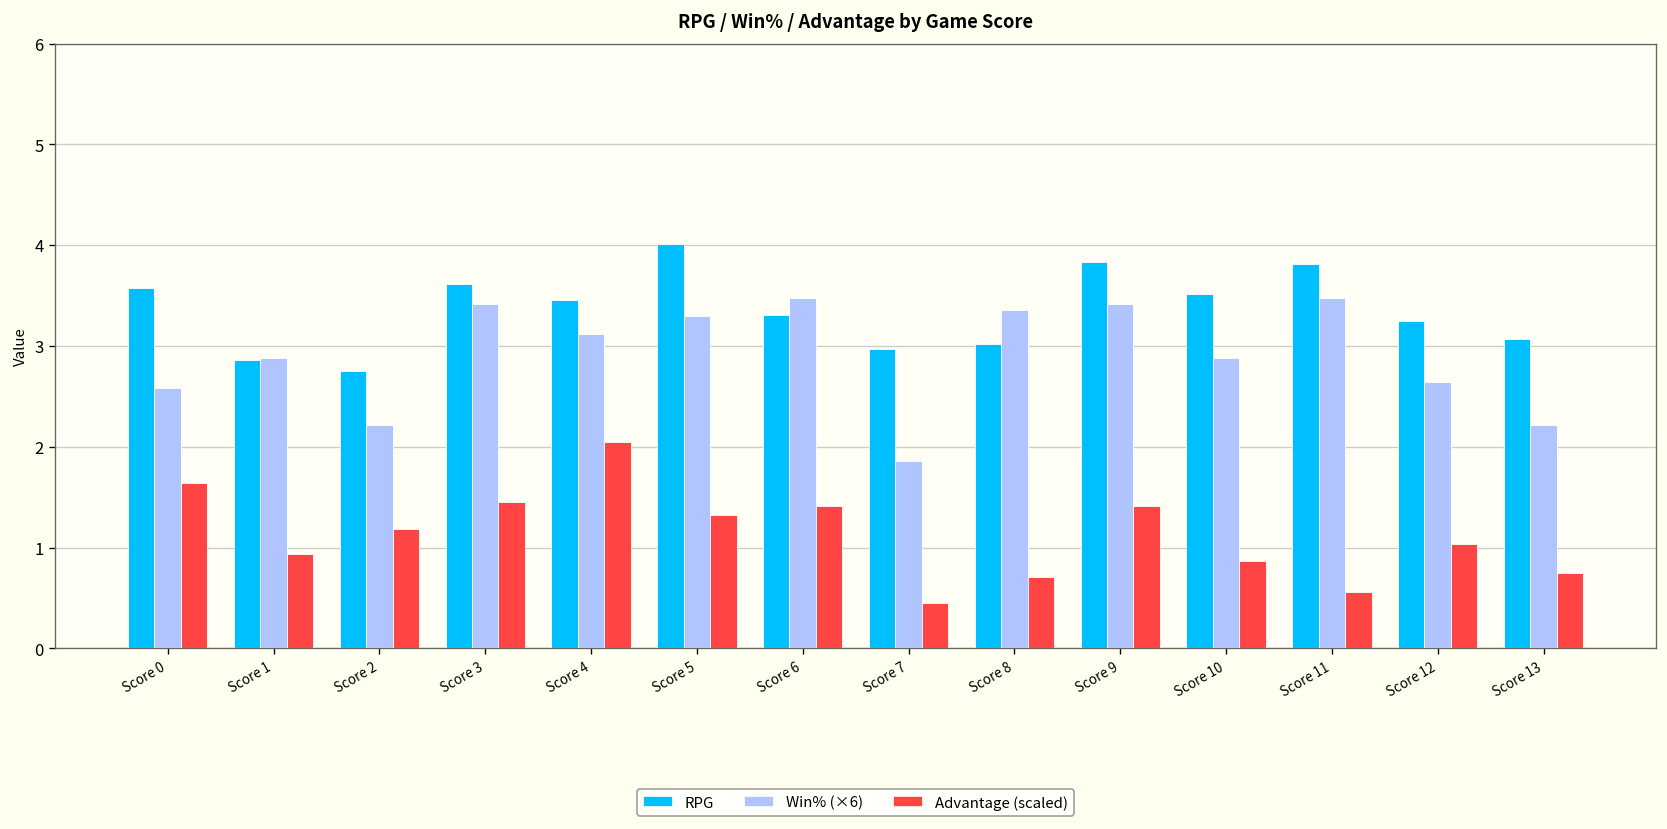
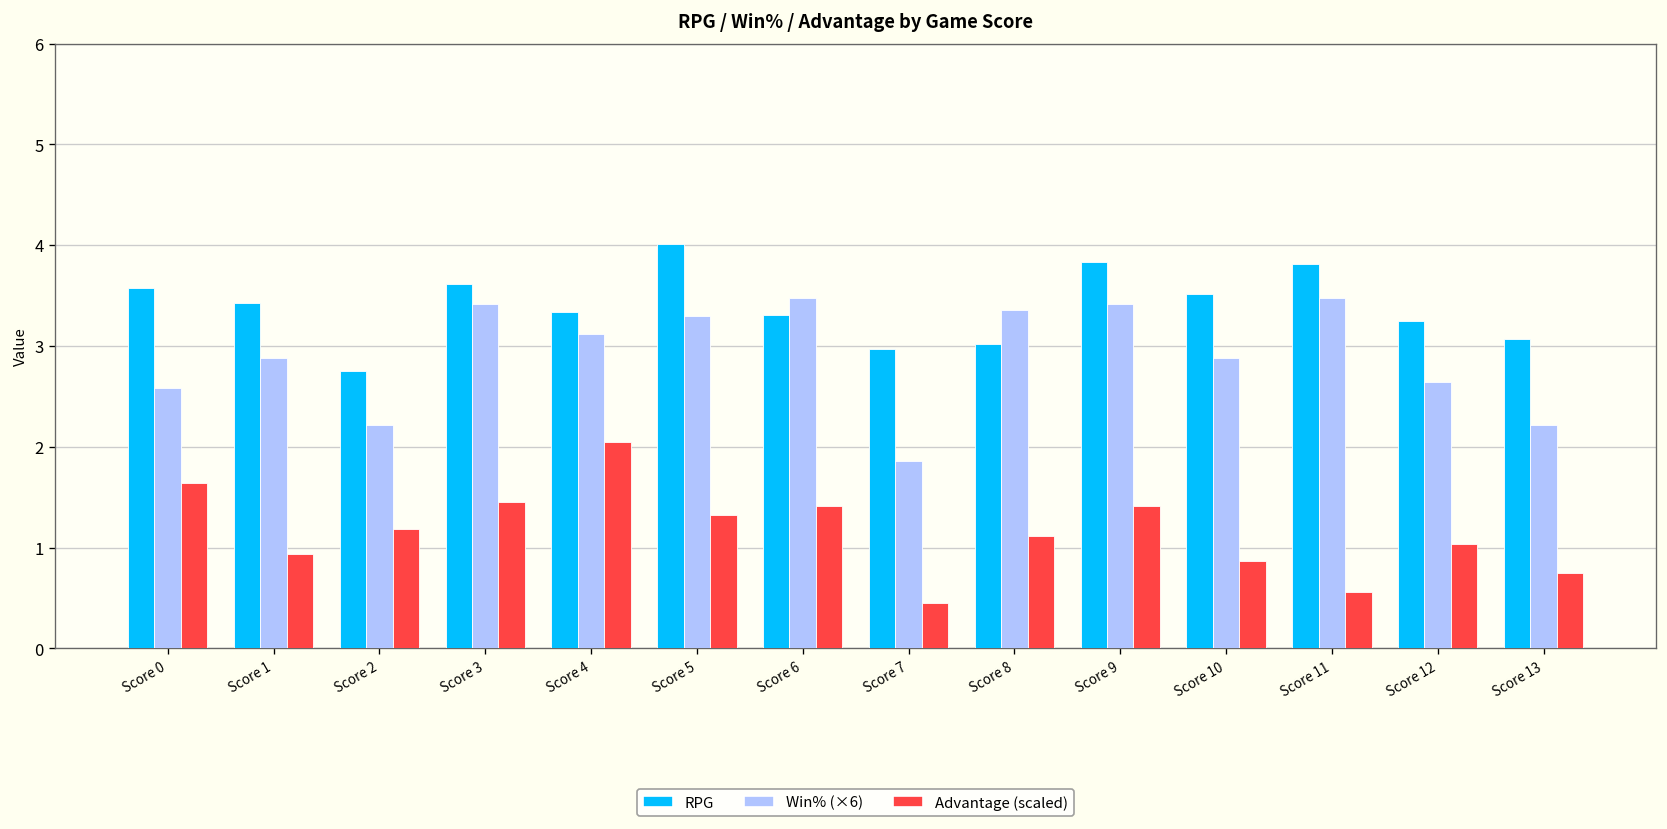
  {
    "RPG": {
      "Score 0": 3.6,
-     "Score 1": 2.9,
+     "Score 1": 3.4,
      "Score 2": 2.8,
      "Score 3": 3.6,
-     "Score 4": 3.5,
+     "Score 4": 3.3,
      "Score 5": 4.0,
      "Score 6": 3.3,
      "Score 7": 3.0,
      "Score 8": 3.0,
      "Score 9": 3.8,
      "Score 10": 3.5,
      "Score 11": 3.8,
      "Score 12": 3.2,
      "Score 13": 3.1
    },
    "Win% (×6)": {
      "Score 0": 2.6,
      "Score 1": 2.9,
      "Score 2": 2.2,
      "Score 3": 3.4,
      "Score 4": 3.1,
      "Score 5": 3.3,
      "Score 6": 3.5,
      "Score 7": 1.9,
      "Score 8": 3.4,
      "Score 9": 3.4,
      "Score 10": 2.9,
      "Score 11": 3.5,
      "Score 12": 2.6,
      "Score 13": 2.2
    },
    "Advantage (scaled)": {
      "Score 0": 1.6,
      "Score 1": 0.9,
      "Score 2": 1.2,
      "Score 3": 1.5,
      "Score 4": 2.0,
      "Score 5": 1.3,
      "Score 6": 1.4,
      "Score 7": 0.5,
-     "Score 8": 0.7,
+     "Score 8": 1.1,
      "Score 9": 1.4,
      "Score 10": 0.9,
      "Score 11": 0.6,
      "Score 12": 1.0,
      "Score 13": 0.7
    }
  }
